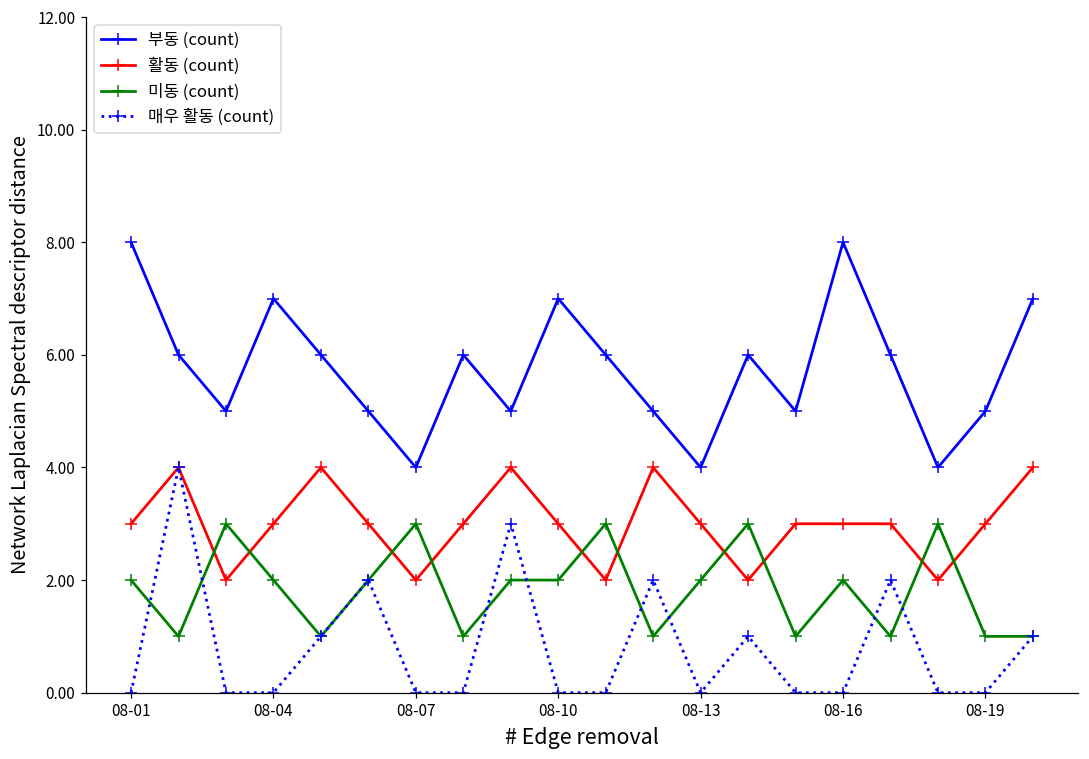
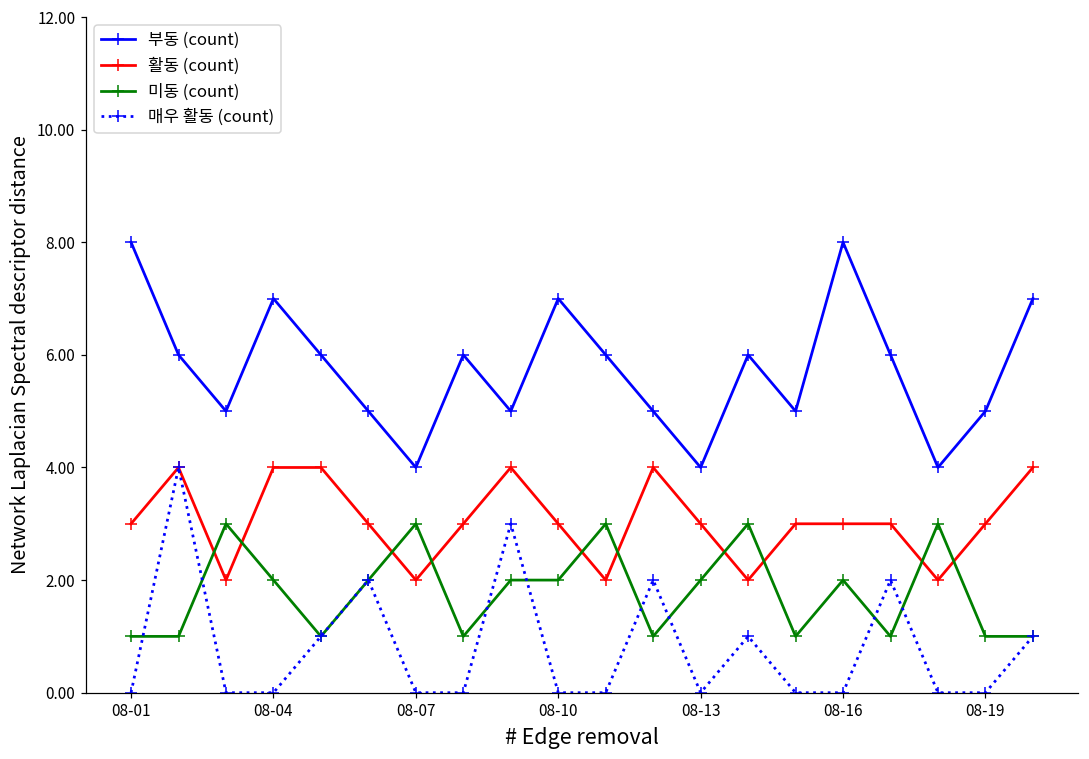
  {
    "활동 (count)": {
      "08-01": 3,
-     "08-04": 3,
+     "08-04": 4,
      "08-07": 2,
      "08-10": 3,
      "08-13": 3,
      "08-16": 3,
      "08-19": 3
    },
    "미동 (count)": {
-     "08-01": 2,
+     "08-01": 1,
      "08-04": 2,
      "08-07": 3,
      "08-10": 2,
      "08-13": 2,
      "08-16": 2,
      "08-19": 1
    }
  }
